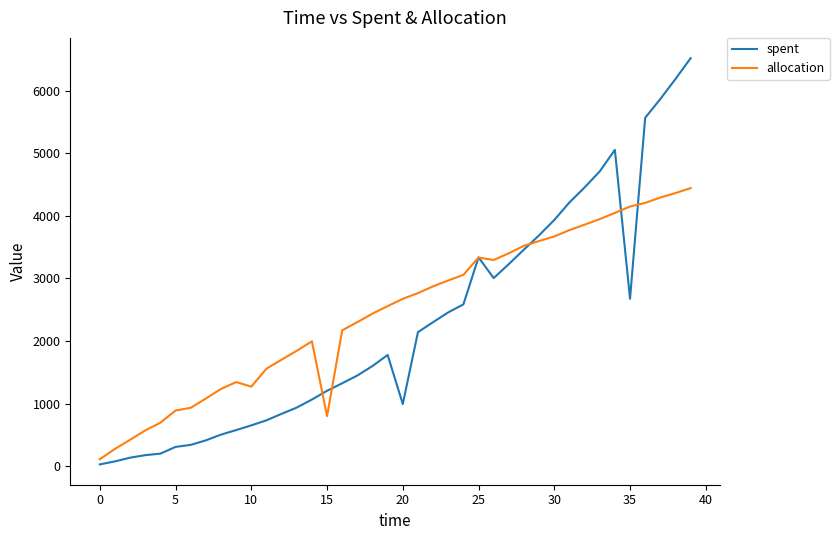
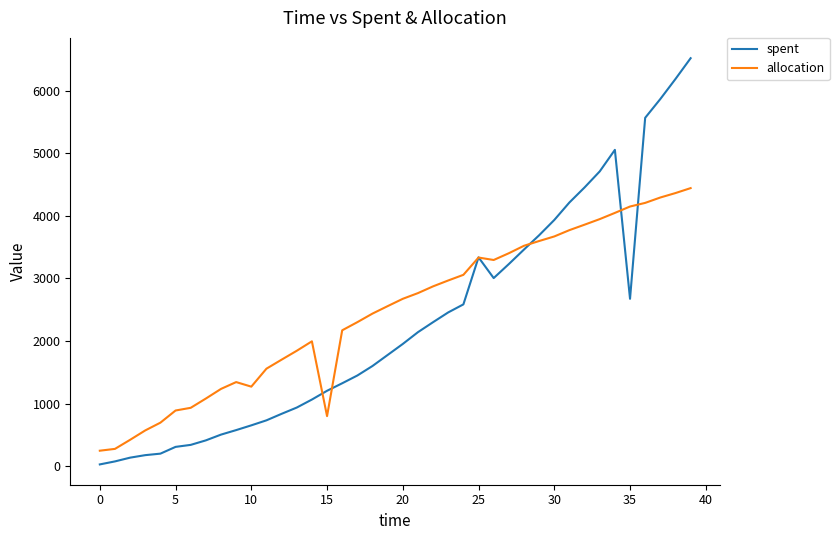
  {
    "spent": {
      "0": 0,
      "5": 300,
      "10": 700,
      "15": 1200,
-     "20": 1000,
+     "20": 2000,
      "30": 3900,
      "35": 2700
    },
    "allocation": {
-     "0": 100,
+     "0": 200,
      "5": 900,
      "10": 1300,
      "15": 800,
      "20": 2700,
      "30": 3700,
      "35": 4100
    }
  }
